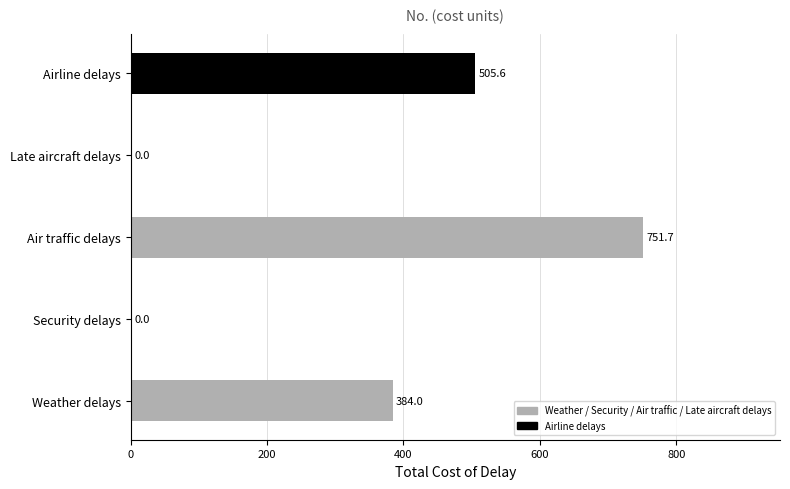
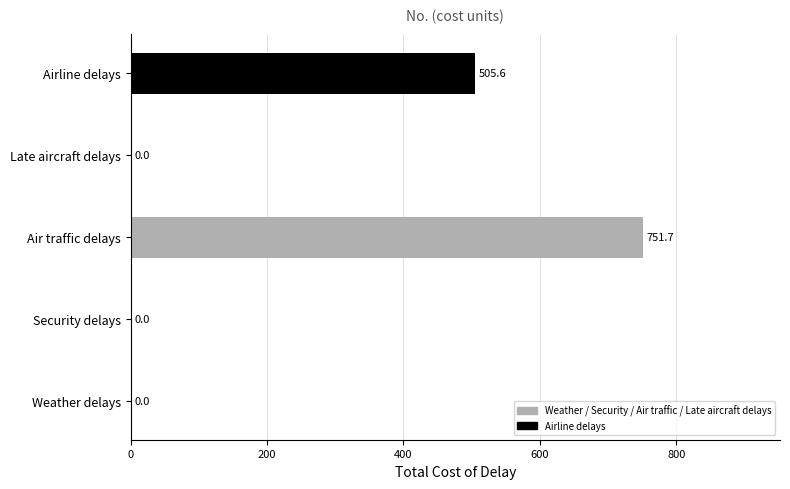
  {
    "Airline delays": 505.6,
    "Late aircraft delays": 0.0,
    "Air traffic delays": 751.7,
    "Security delays": 0.0,
-   "Weather delays": 384.0
+   "Weather delays": 0.0
  }
